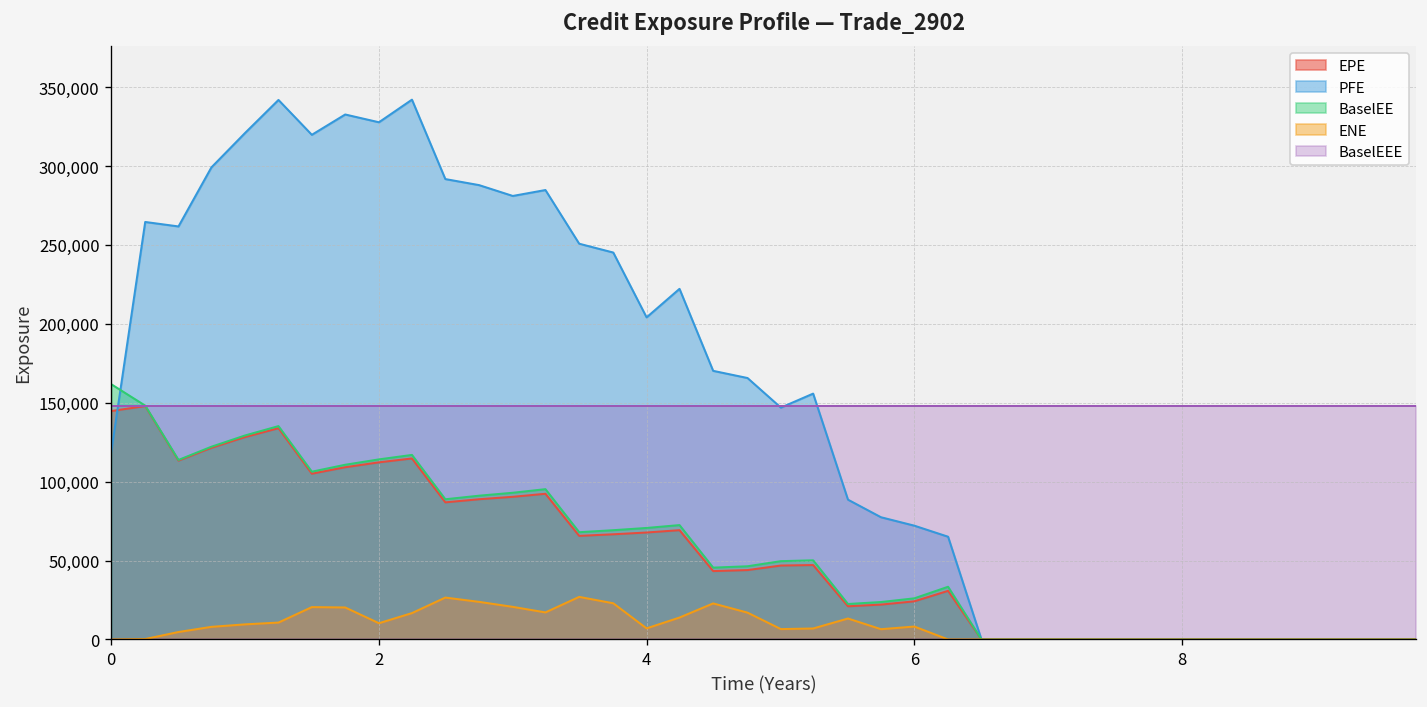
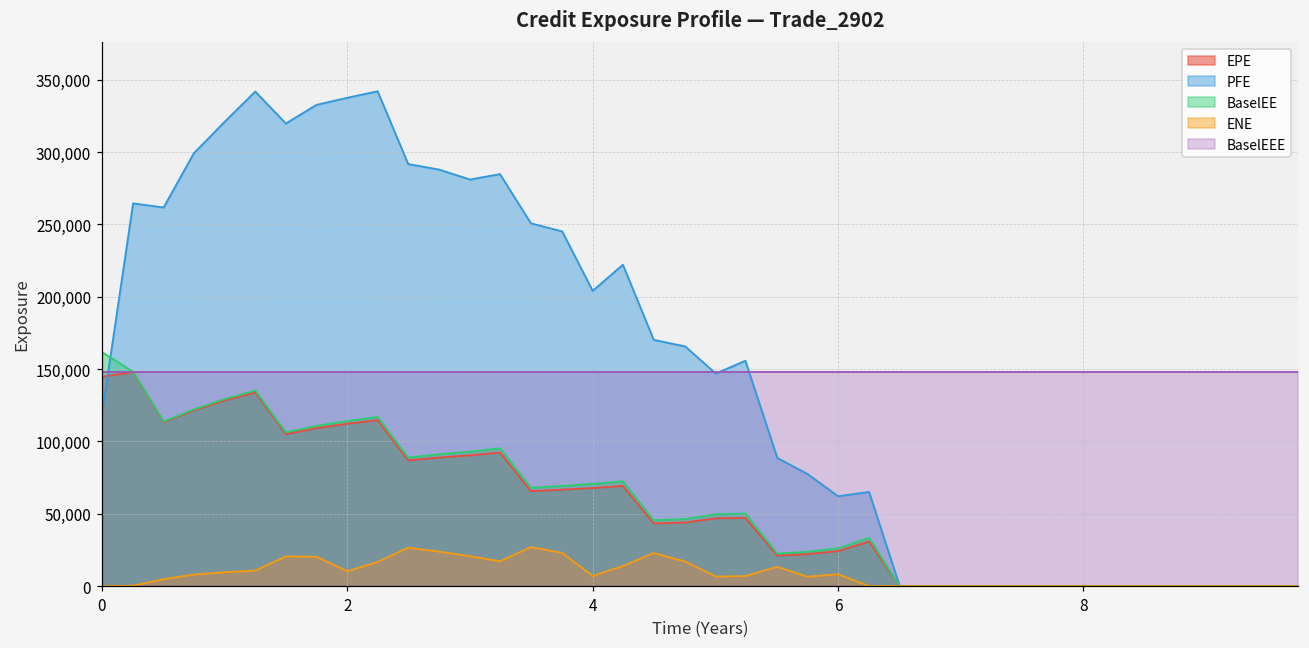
  {
    "EPE": {
      "0": "145,000",
      "4": "68,000"
    },
    "PFE": {
      "0": "119,000",
-     "2": "328,000",
+     "2": "338,000",
      "4": "204,000",
-     "6": "72,000"
+     "6": "62,000"
    },
    "BaselEE": {
      "0": "162,000",
      "4": "71,000"
    },
    "ENE": {
      "0": "0",
      "2": "10,000",
      "4": "7,000",
      "6": "8,000"
    },
    "BaselEEE": {
      "0": "148,000",
      "2": "148,000",
      "4": "148,000",
      "6": "148,000",
      "8": "148,000"
    }
  }
